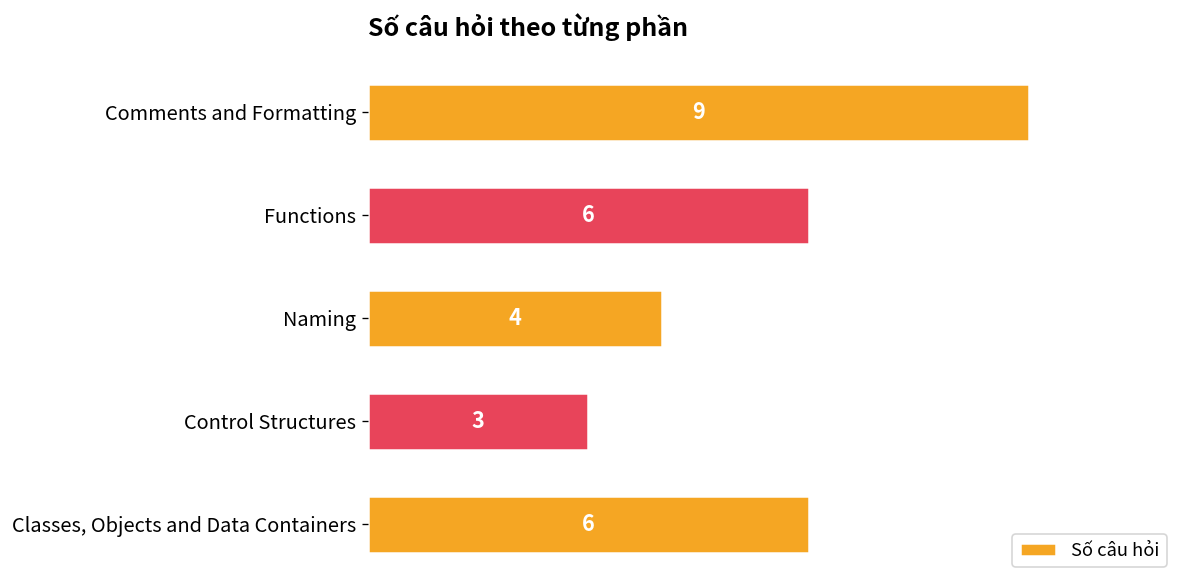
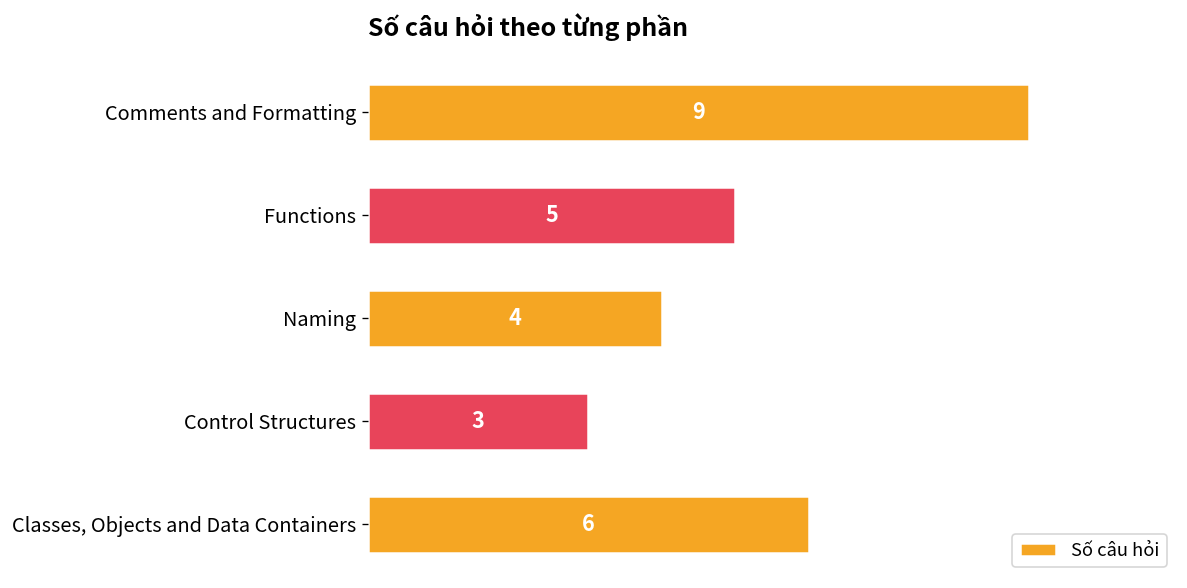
  {
    "Comments and Formatting": 9,
-   "Functions": 6,
+   "Functions": 5,
    "Naming": 4,
    "Control Structures": 3,
    "Classes, Objects and Data Containers": 6
  }
